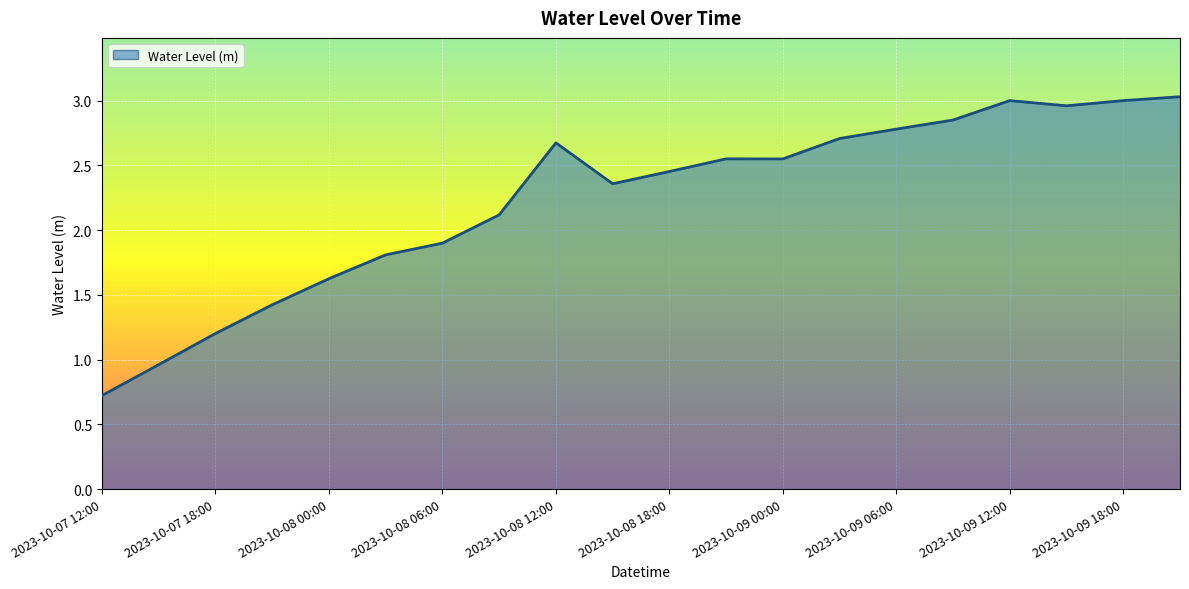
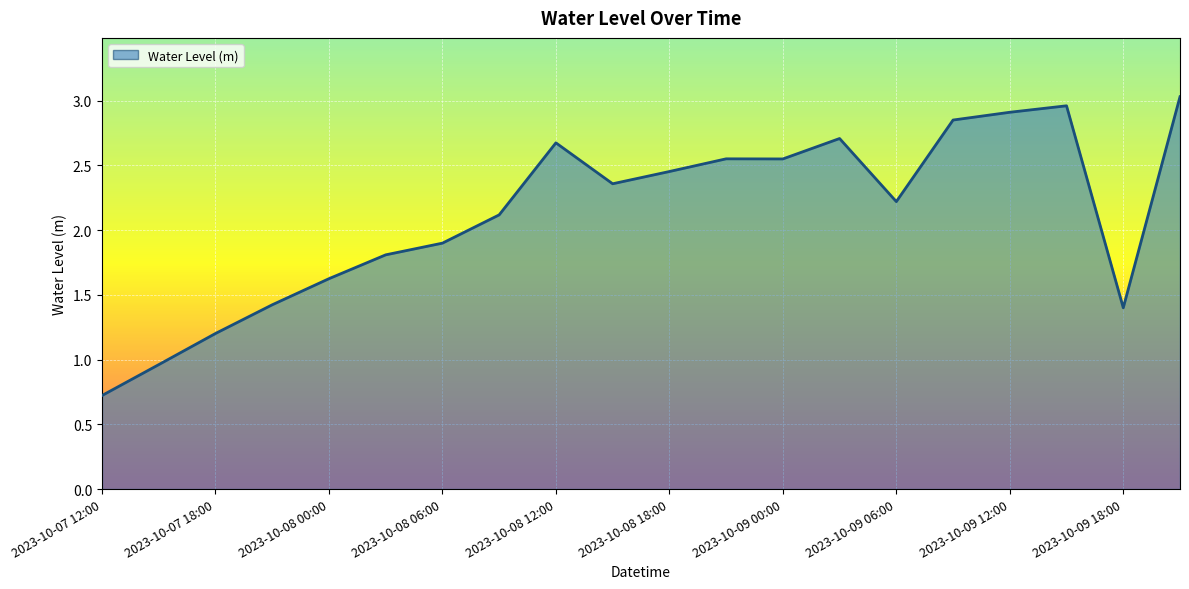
  {
    "2023-10-07 12:00": 0.72,
    "2023-10-07 18:00": 1.20,
    "2023-10-08 00:00": 1.62,
    "2023-10-08 06:00": 1.90,
    "2023-10-08 12:00": 2.67,
    "2023-10-08 18:00": 2.45,
    "2023-10-09 00:00": 2.55,
-   "2023-10-09 06:00": 2.78,
-   "2023-10-09 12:00": 3.00,
-   "2023-10-09 18:00": 3.0
+   "2023-10-09 06:00": 2.22,
+   "2023-10-09 12:00": 2.91,
+   "2023-10-09 18:00": 1.4
  }
